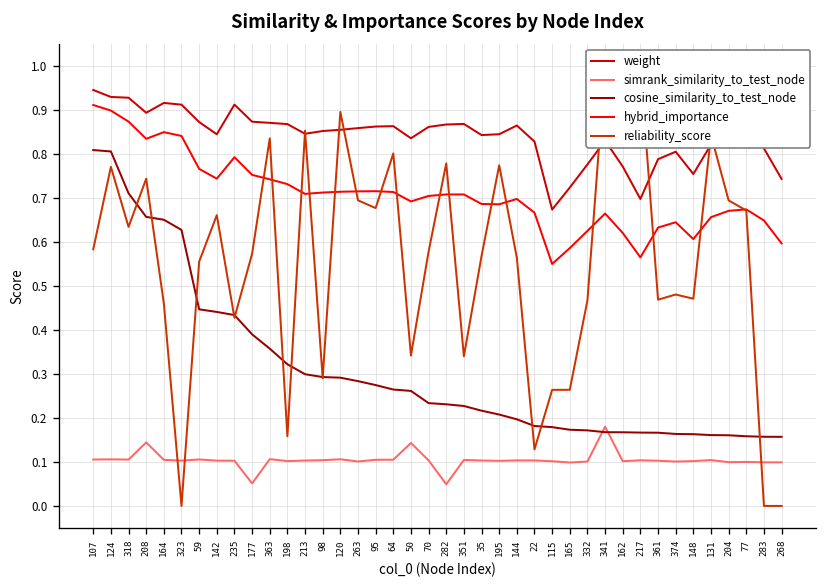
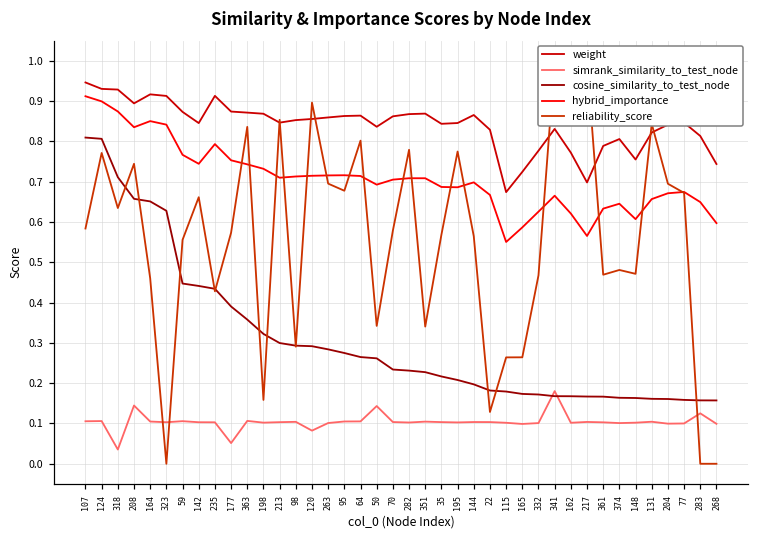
  {
    "simrank_similarity_to_test_node": {
      "107": 0.11,
      "124": 0.11,
-     "318": 0.11,
+     "318": 0.04,
      "208": 0.14,
      "164": 0.10,
      "323": 0.10,
      "59": 0.11,
      "142": 0.10,
      "235": 0.10,
      "177": 0.05,
      "363": 0.11,
      "198": 0.10,
      "213": 0.10,
      "98": 0.10,
-     "120": 0.11,
+     "120": 0.08,
      "263": 0.10,
      "95": 0.10,
      "64": 0.11,
      "50": 0.14,
      "70": 0.10,
-     "282": 0.05,
+     "282": 0.10,
      "351": 0.10,
      "35": 0.10,
      "195": 0.10,
      "144": 0.10,
      "22": 0.10,
      "115": 0.10,
      "165": 0.10,
      "332": 0.10,
      "341": 0.18,
      "162": 0.10,
      "217": 0.10,
      "361": 0.10,
      "374": 0.10,
      "148": 0.10,
      "131": 0.10,
      "204": 0.10,
      "77": 0.10,
-     "283": 0.10,
+     "283": 0.13,
      "268": 0.10
    }
  }
